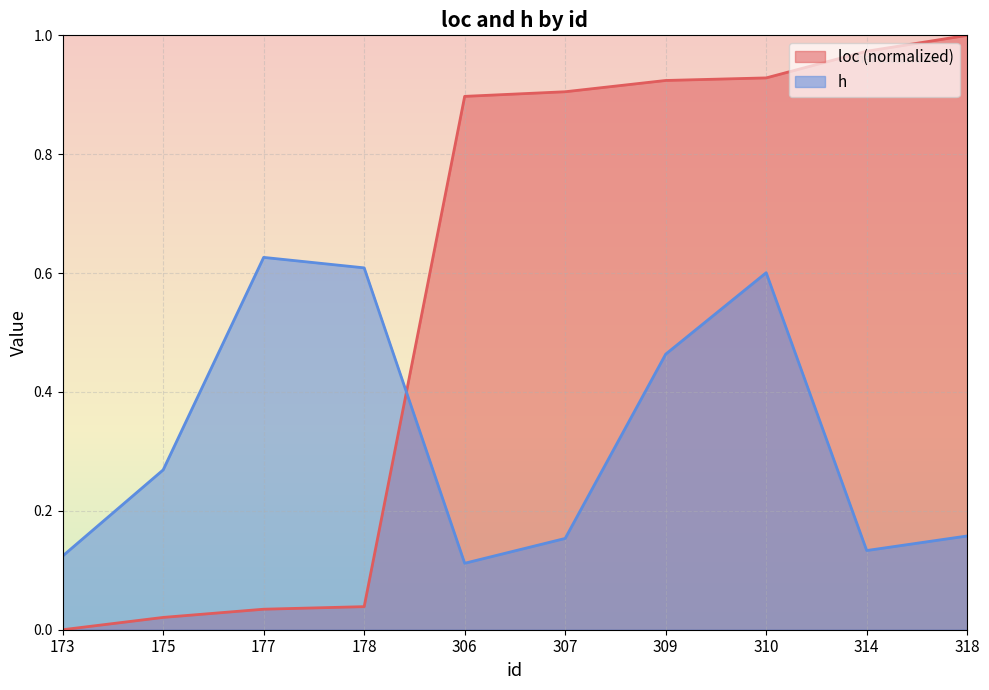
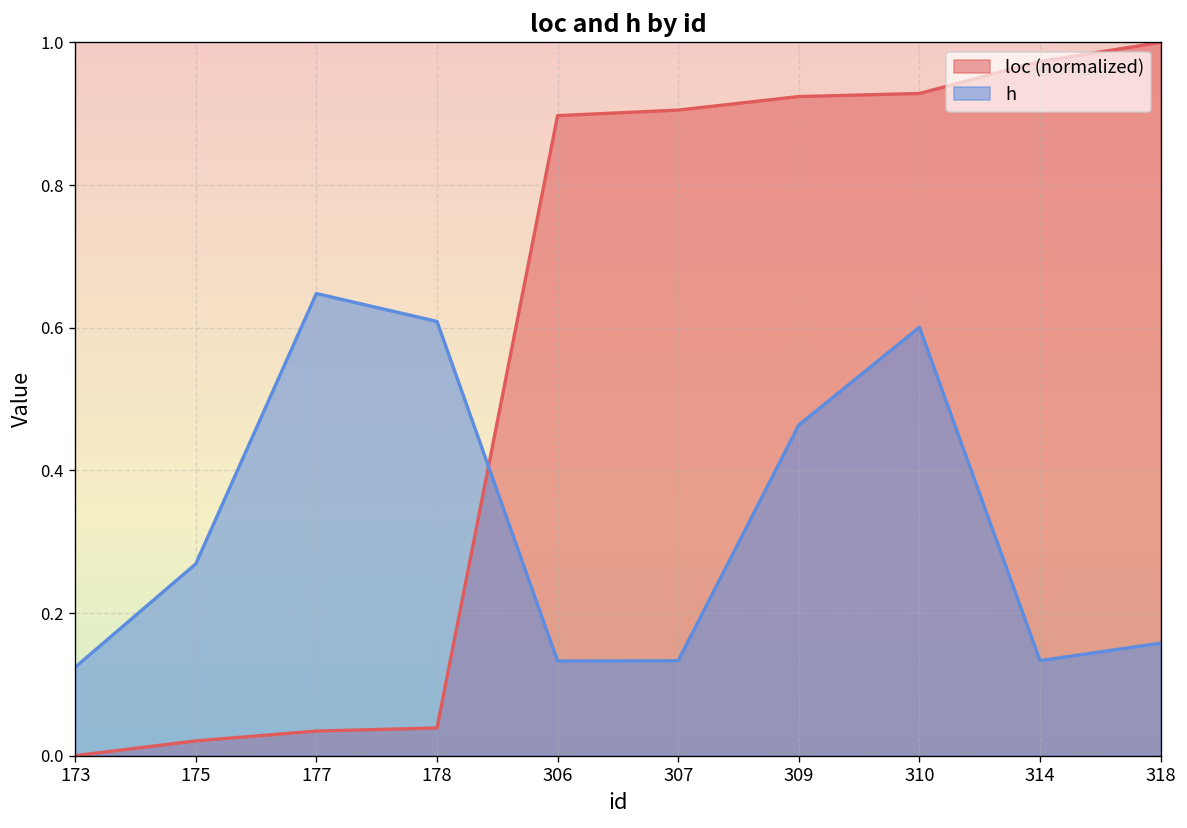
  {
    "loc (normalized)": {
      "173": 0.00,
      "175": 0.02,
      "177": 0.03,
      "178": 0.04,
      "306": 0.90,
      "307": 0.91,
      "309": 0.92,
      "310": 0.93,
      "318": 1.00
    },
    "h": {
      "173": 0.12,
      "175": 0.27,
-     "177": 0.63,
+     "177": 0.65,
      "178": 0.61,
-     "306": 0.11,
-     "307": 0.15,
+     "306": 0.13,
+     "307": 0.13,
      "309": 0.46,
      "310": 0.60,
      "314": 0.13,
      "318": 0.16
    }
  }
